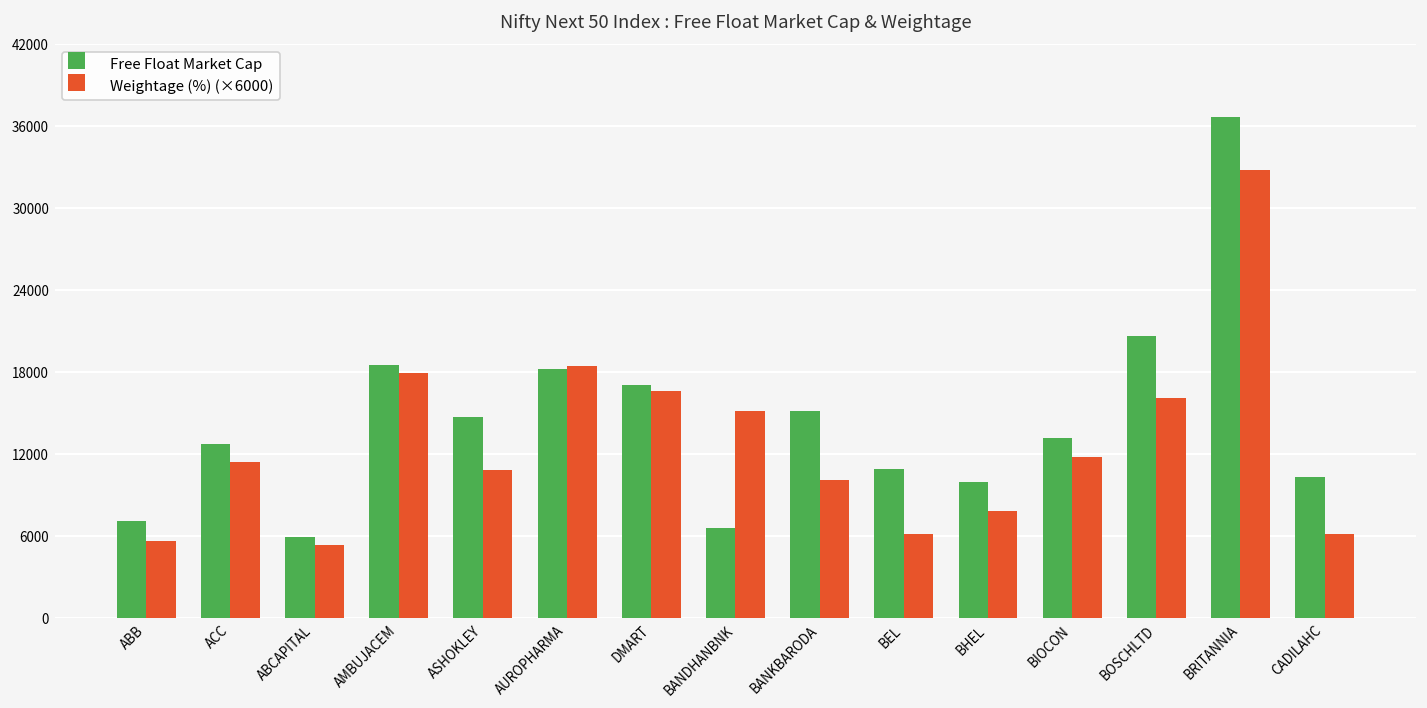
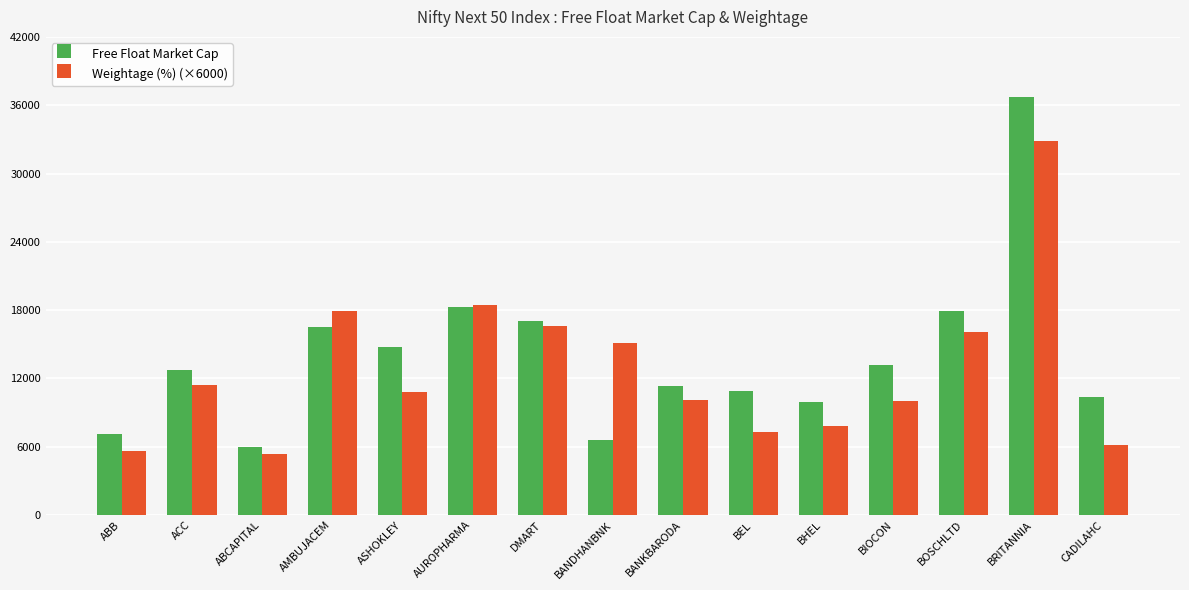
  {
    "Free Float Market Cap": {
      "ABB": 7100,
      "ACC": 12700,
      "ABCAPITAL": 5900,
-     "AMBUJACEM": 18500,
+     "AMBUJACEM": 16500,
      "ASHOKLEY": 14700,
      "AUROPHARMA": 18300,
      "DMART": 17000,
      "BANDHANBNK": 6600,
-     "BANKBARODA": 15200,
+     "BANKBARODA": 11300,
      "BEL": 10900,
      "BHEL": 9900,
      "BIOCON": 13200,
-     "BOSCHLTD": 20700,
+     "BOSCHLTD": 18000,
      "BRITANNIA": 36700,
      "CADILAHC": 10400
    },
    "Weightage (%) (×6000)": {
      "ABB": 5600,
      "ACC": 11400,
      "ABCAPITAL": 5300,
      "AMBUJACEM": 17900,
      "ASHOKLEY": 10800,
      "AUROPHARMA": 18400,
      "DMART": 16600,
      "BANDHANBNK": 15100,
      "BANKBARODA": 10100,
-     "BEL": 6100,
+     "BEL": 7300,
      "BHEL": 7800,
-     "BIOCON": 11800,
+     "BIOCON": 10000,
      "BOSCHLTD": 16100,
      "BRITANNIA": 32800,
      "CADILAHC": 6100
    }
  }
